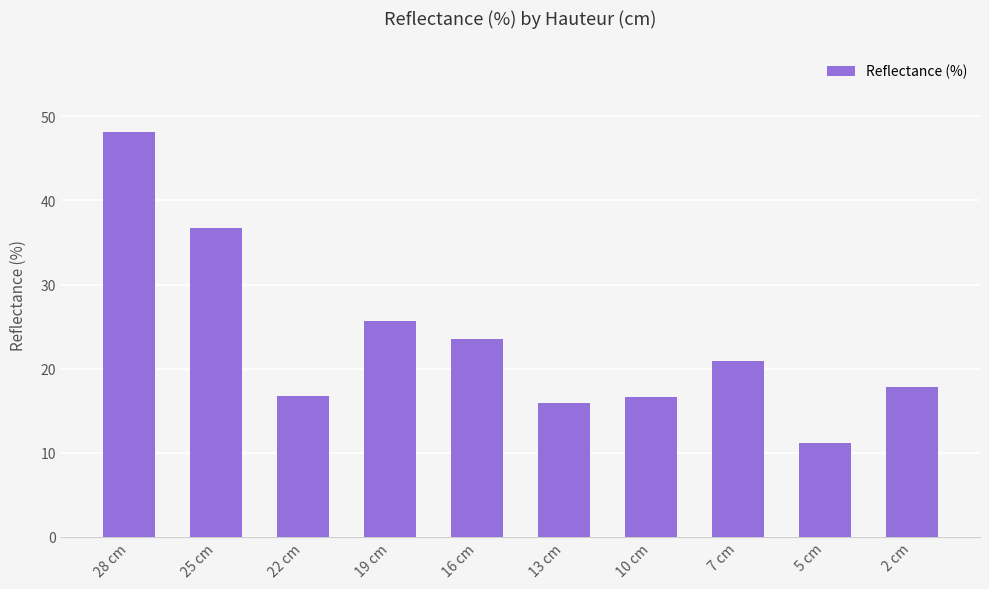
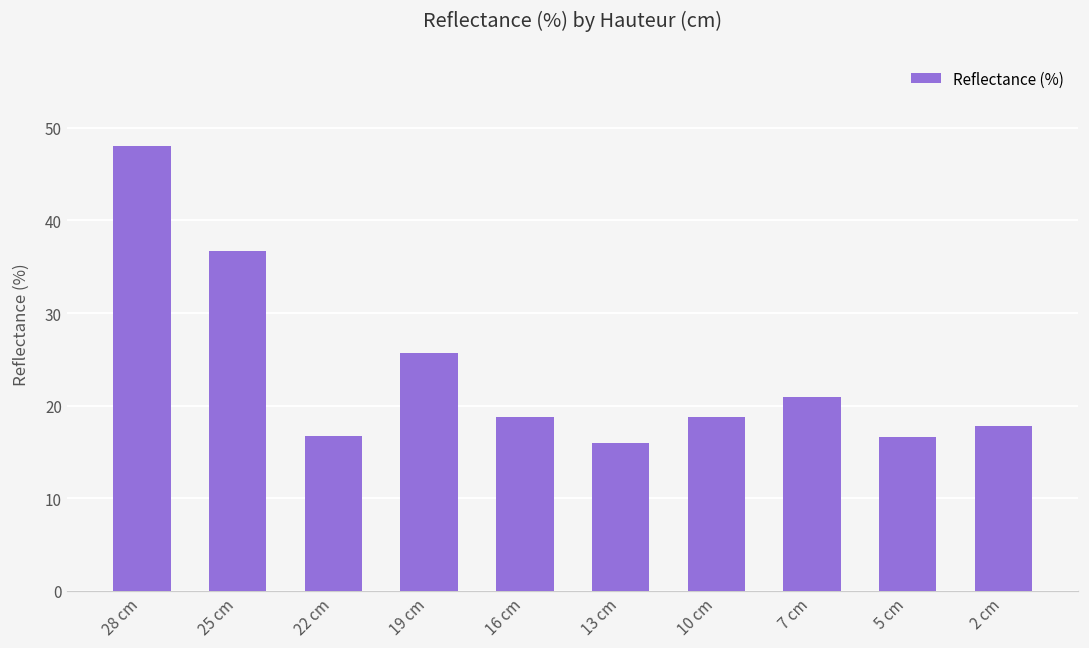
  {
    "28 cm": 48,
    "25 cm": 37,
    "22 cm": 17,
    "19 cm": 26,
-   "16 cm": 24,
+   "16 cm": 19,
    "13 cm": 16,
-   "10 cm": 17,
+   "10 cm": 19,
    "7 cm": 21,
-   "5 cm": 11,
+   "5 cm": 17,
    "2 cm": 18
  }
